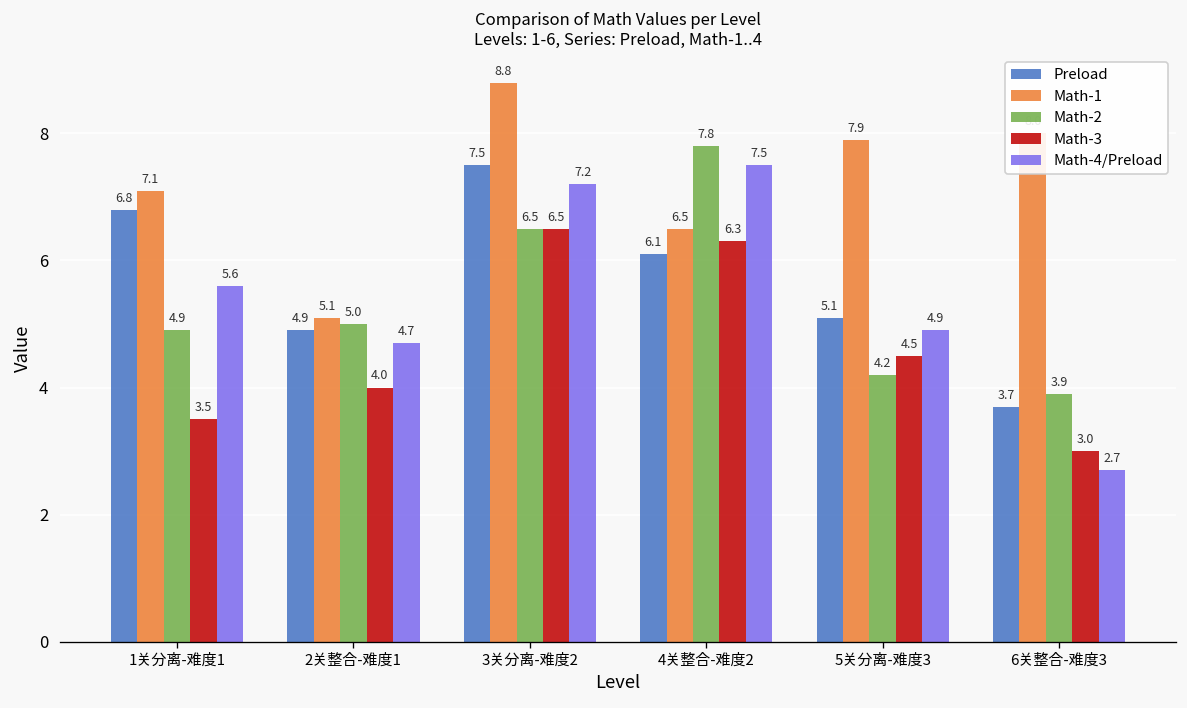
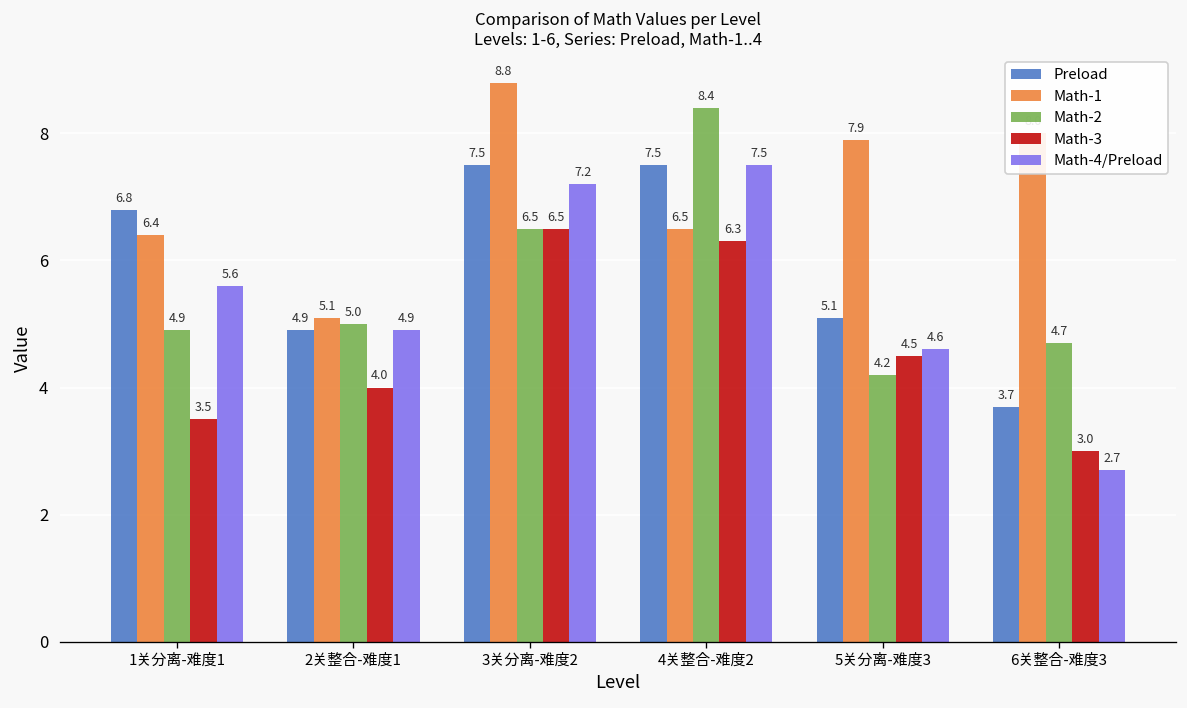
  {
    "Preload": {
      "1关分离-难度1": 6.8,
      "2关整合-难度1": 4.9,
      "3关分离-难度2": 7.5,
-     "4关整合-难度2": 6.1,
+     "4关整合-难度2": 7.5,
      "5关分离-难度3": 5.1,
      "6关整合-难度3": 3.7
    },
    "Math-1": {
-     "1关分离-难度1": 7.1,
+     "1关分离-难度1": 6.4,
      "2关整合-难度1": 5.1,
      "3关分离-难度2": 8.8,
      "4关整合-难度2": 6.5,
      "5关分离-难度3": 7.9
    },
    "Math-2": {
      "1关分离-难度1": 4.9,
      "2关整合-难度1": 5.0,
      "3关分离-难度2": 6.5,
-     "4关整合-难度2": 7.8,
+     "4关整合-难度2": 8.4,
      "5关分离-难度3": 4.2,
-     "6关整合-难度3": 3.9
+     "6关整合-难度3": 4.7
    },
    "Math-3": {
      "1关分离-难度1": 3.5,
      "2关整合-难度1": 4.0,
      "3关分离-难度2": 6.5,
      "4关整合-难度2": 6.3,
      "5关分离-难度3": 4.5,
      "6关整合-难度3": 3.0
    },
    "Math-4/Preload": {
      "1关分离-难度1": 5.6,
-     "2关整合-难度1": 4.7,
+     "2关整合-难度1": 4.9,
      "3关分离-难度2": 7.2,
      "4关整合-难度2": 7.5,
-     "5关分离-难度3": 4.9,
+     "5关分离-难度3": 4.6,
      "6关整合-难度3": 2.7
    }
  }
